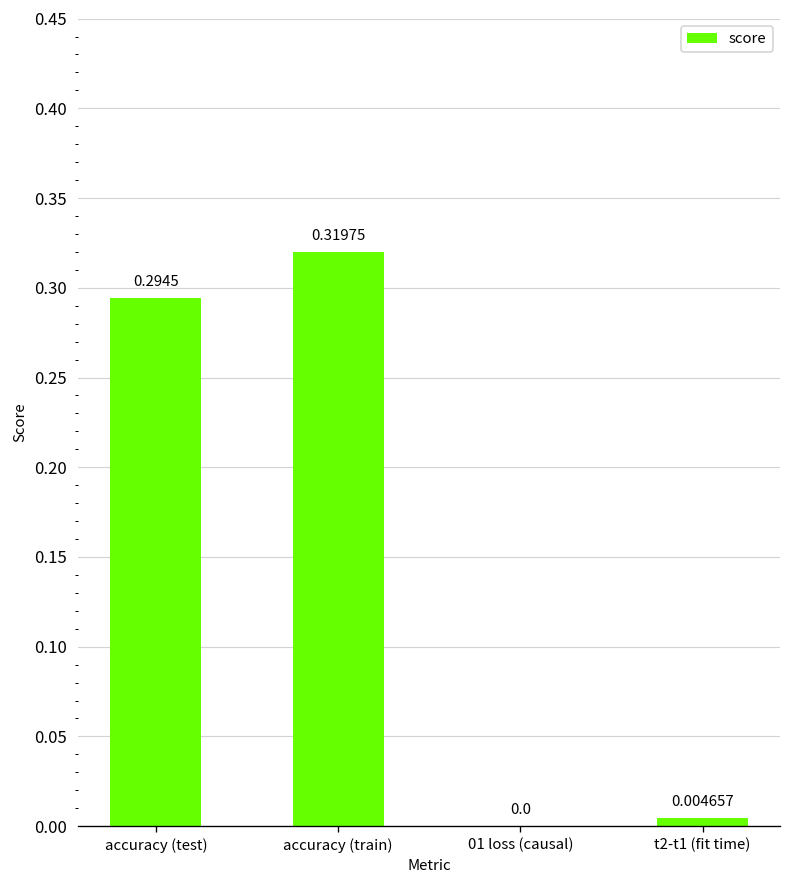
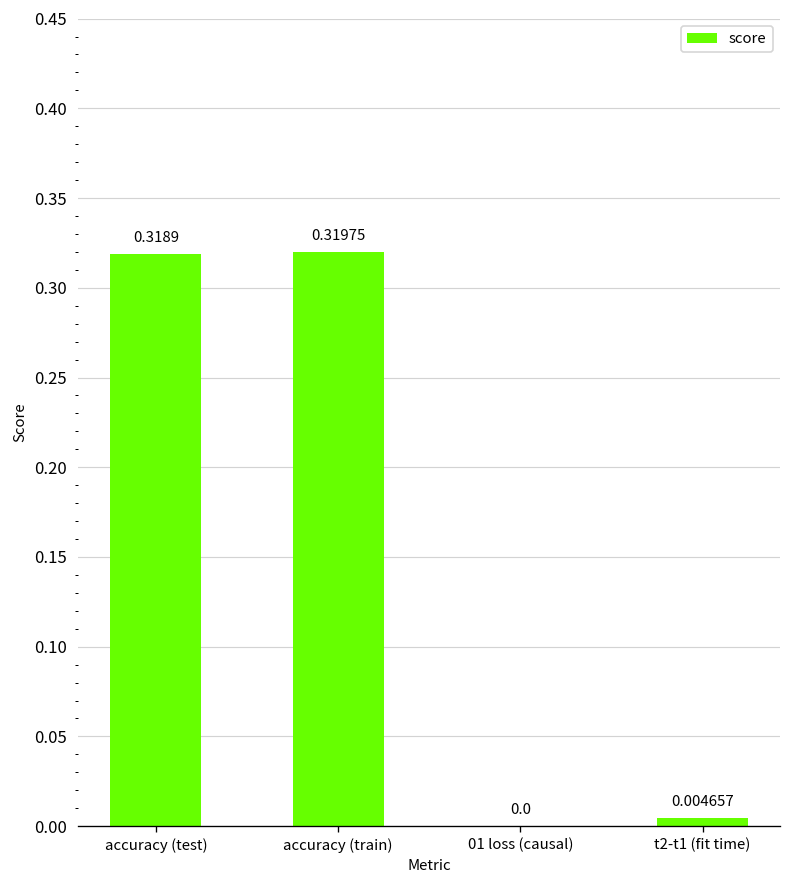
  {
-   "accuracy (test)": 0.2945,
+   "accuracy (test)": 0.3189,
    "accuracy (train)": 0.31975,
    "01 loss (causal)": 0.0,
    "t2-t1 (fit time)": 0.004657
  }
